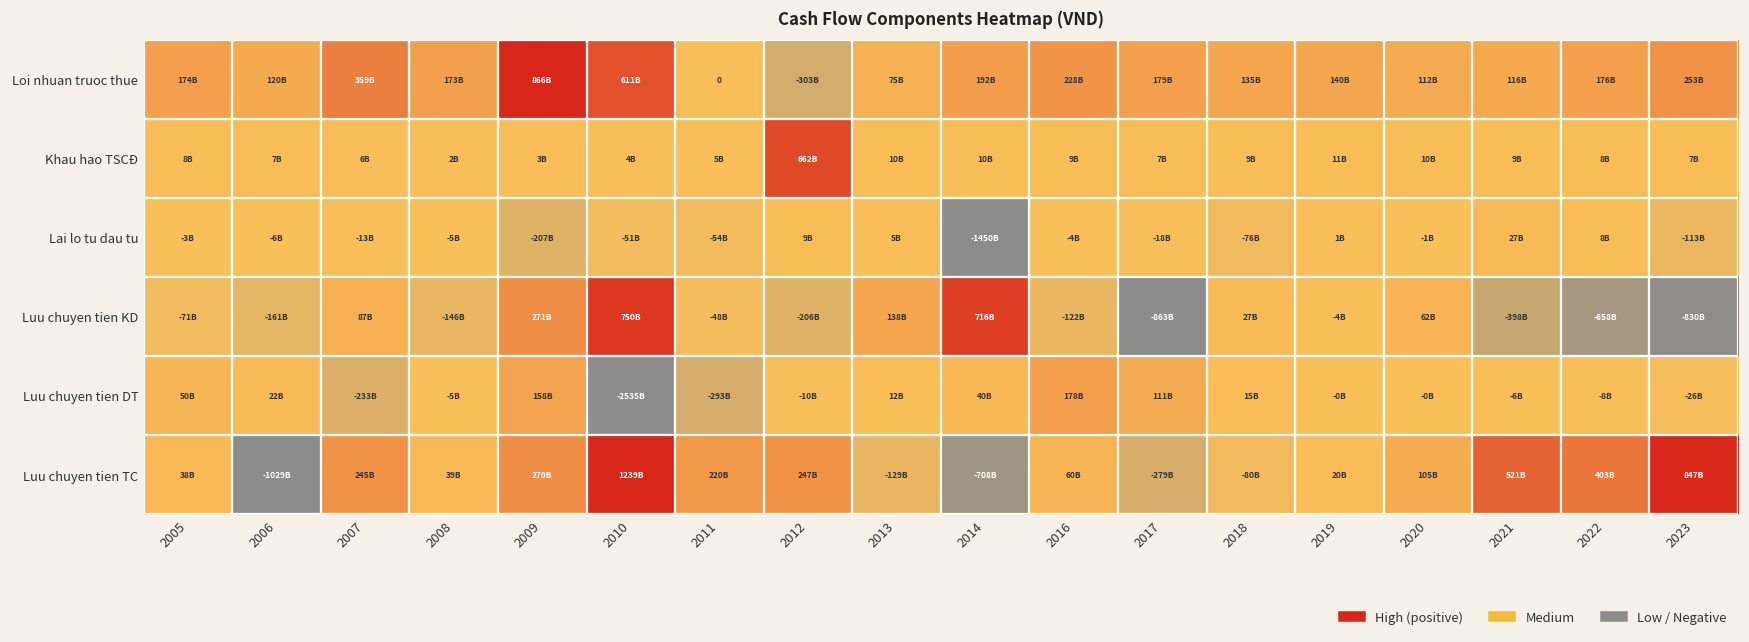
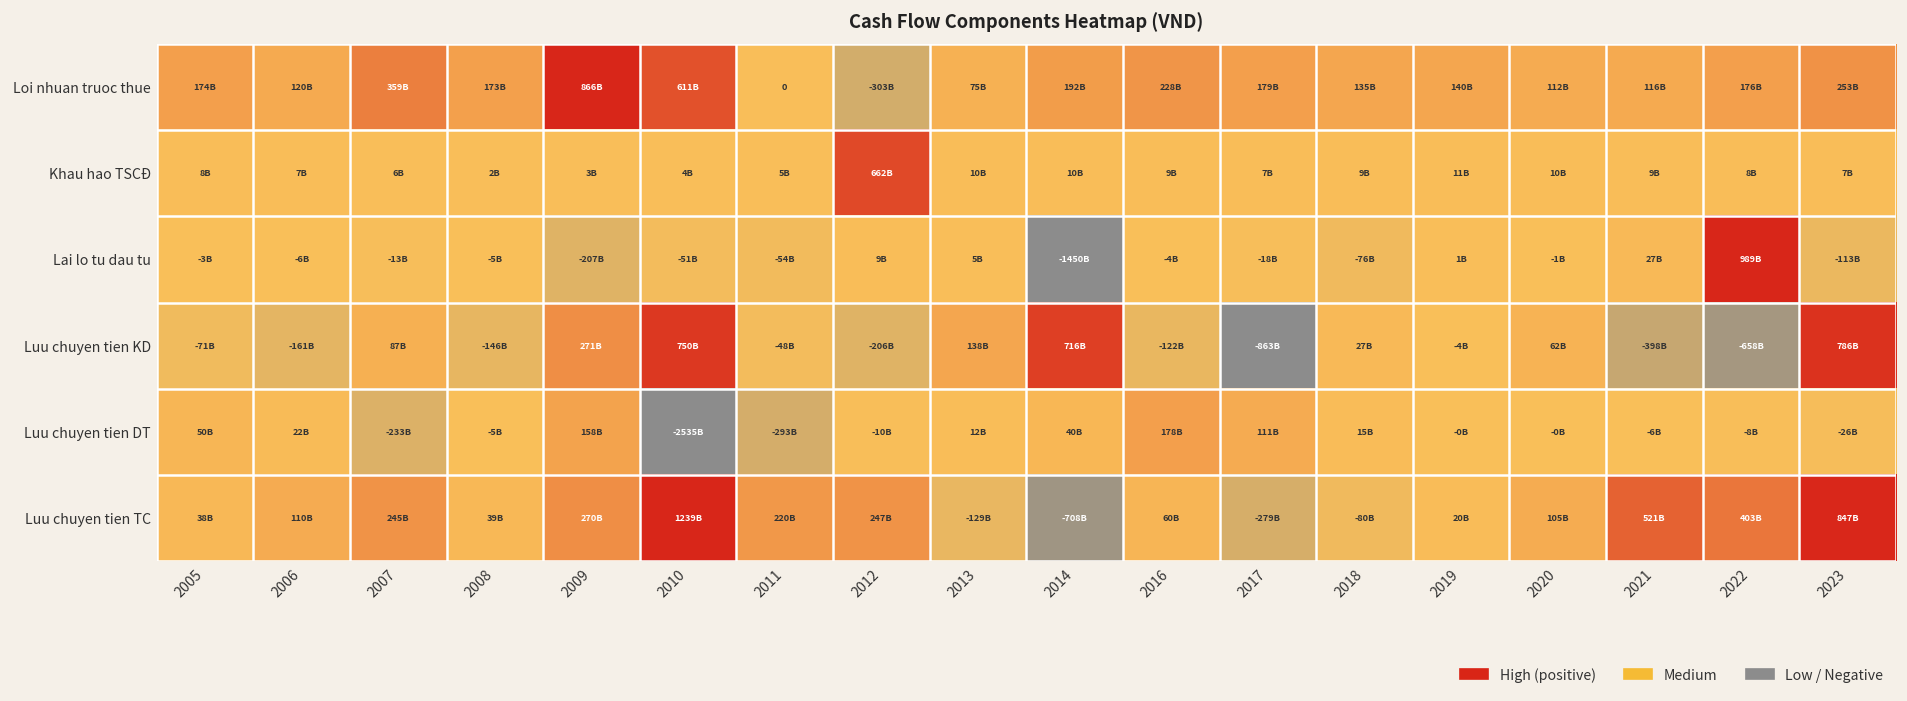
  {
    "Loi nhuan truoc thue": {
      "2005": "174B",
      "2006": "120B",
      "2007": "359B",
      "2008": "173B",
      "2009": "866B",
      "2010": "611B",
      "2011": "0",
      "2012": "-303B",
      "2013": "75B",
      "2014": "192B",
      "2016": "228B",
      "2017": "179B",
      "2018": "135B",
      "2019": "140B",
      "2020": "112B",
      "2021": "116B",
      "2022": "176B",
      "2023": "253B"
    },
    "Khau hao TSCĐ": {
      "2005": "8B",
      "2006": "7B",
      "2007": "6B",
      "2008": "2B",
      "2009": "3B",
      "2010": "4B",
      "2011": "5B",
      "2012": "662B",
      "2013": "10B",
      "2014": "10B",
      "2016": "9B",
      "2017": "7B",
      "2018": "9B",
      "2019": "11B",
      "2020": "10B",
      "2021": "9B",
      "2022": "8B",
      "2023": "7B"
    },
    "Lai lo tu dau tu": {
      "2005": "-3B",
      "2006": "-6B",
      "2007": "-13B",
      "2008": "-5B",
      "2009": "-207B",
      "2010": "-51B",
      "2011": "-54B",
      "2012": "9B",
      "2013": "5B",
      "2014": "-1450B",
      "2016": "-4B",
      "2017": "-18B",
      "2018": "-76B",
      "2019": "1B",
      "2020": "-1B",
      "2021": "27B",
-     "2022": "8B",
+     "2022": "989B",
      "2023": "-113B"
    },
    "Luu chuyen tien KD": {
      "2005": "-71B",
      "2006": "-161B",
      "2007": "87B",
      "2008": "-146B",
      "2009": "271B",
      "2010": "750B",
      "2011": "-48B",
      "2012": "-206B",
      "2013": "138B",
      "2014": "716B",
      "2016": "-122B",
      "2017": "-863B",
      "2018": "27B",
      "2019": "-4B",
      "2020": "62B",
      "2021": "-398B",
      "2022": "-658B",
-     "2023": "-830B"
+     "2023": "786B"
    },
    "Luu chuyen tien DT": {
      "2005": "50B",
      "2006": "22B",
      "2007": "-233B",
      "2008": "-5B",
      "2009": "158B",
      "2010": "-2535B",
      "2011": "-293B",
      "2012": "-10B",
      "2013": "12B",
      "2014": "40B",
      "2016": "178B",
      "2017": "111B",
      "2018": "15B",
      "2019": "-0B",
      "2020": "-0B",
      "2021": "-6B",
      "2022": "-8B",
      "2023": "-26B"
    },
    "Luu chuyen tien TC": {
      "2005": "38B",
-     "2006": "-1029B",
+     "2006": "110B",
      "2007": "245B",
      "2008": "39B",
      "2009": "270B",
      "2010": "1239B",
      "2011": "220B",
      "2012": "247B",
      "2013": "-129B",
      "2014": "-708B",
      "2016": "60B",
      "2017": "-279B",
      "2018": "-80B",
      "2019": "20B",
      "2020": "105B",
      "2021": "521B",
      "2022": "403B",
      "2023": "847B"
    }
  }
